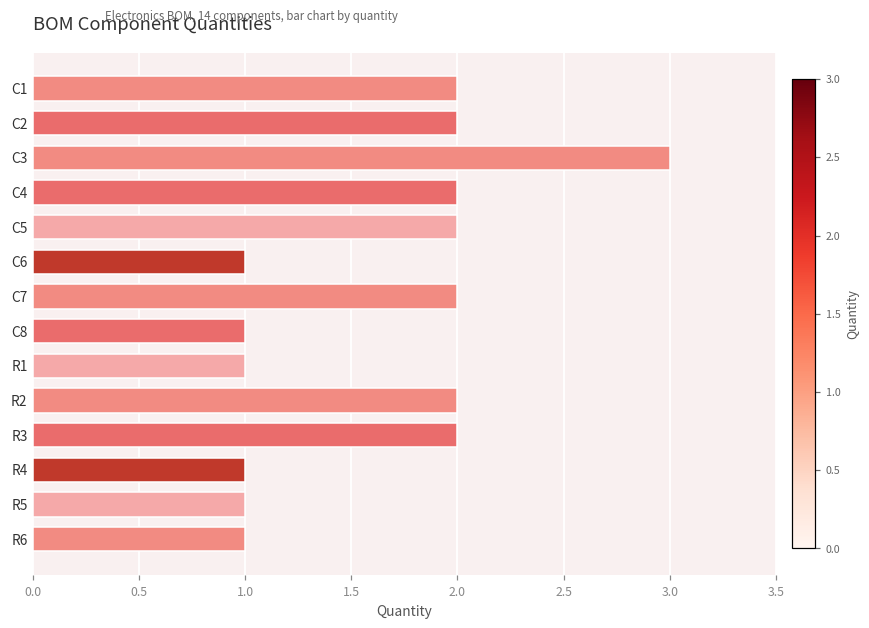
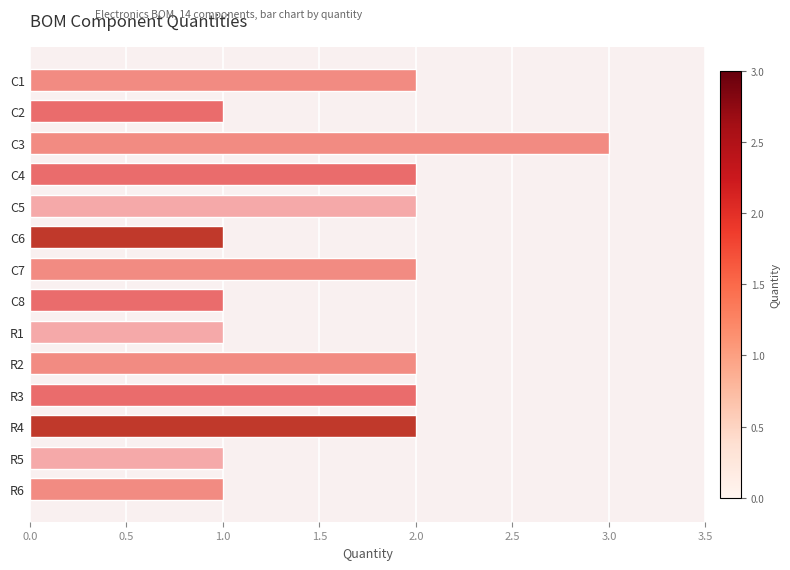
  {
    "C1": 2,
-   "C2": 2,
+   "C2": 1,
    "C3": 3,
    "C4": 2,
    "C5": 2,
    "C6": 1,
    "C7": 2,
    "C8": 1,
    "R1": 1,
    "R2": 2,
    "R3": 2,
-   "R4": 1,
+   "R4": 2,
    "R5": 1,
    "R6": 1
  }
